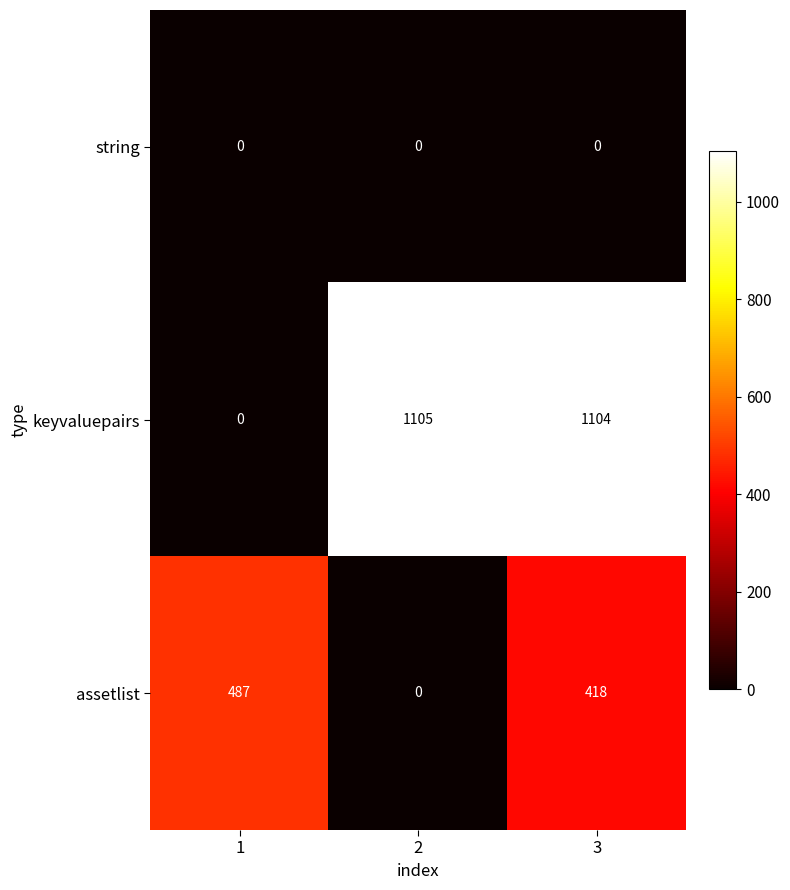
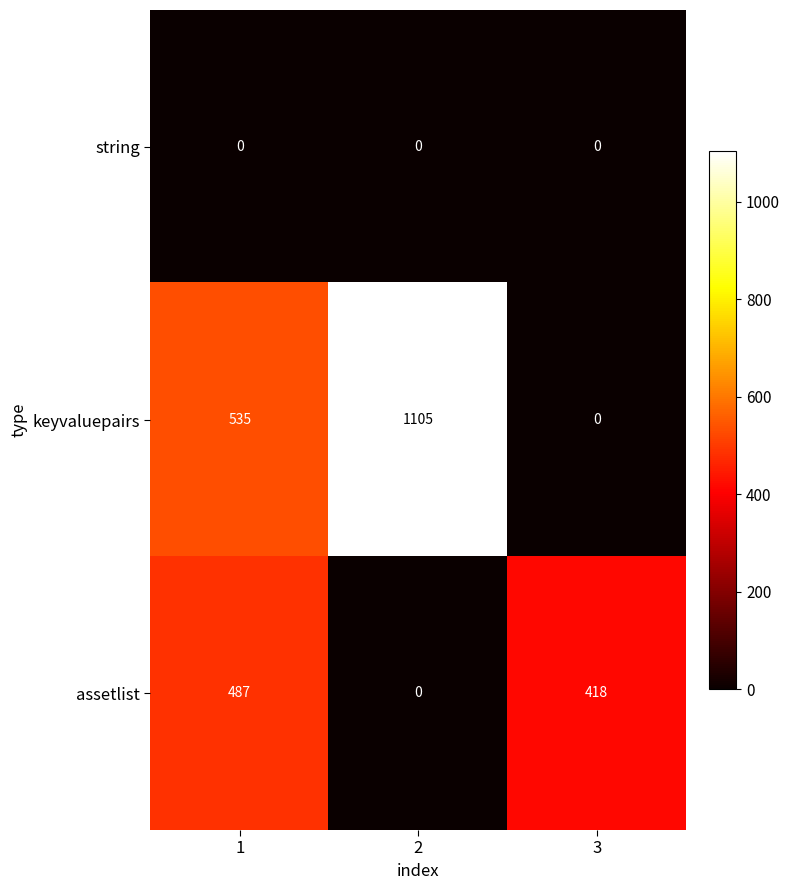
  {
    "string": {
      "1": 0,
      "2": 0,
      "3": 0
    },
    "keyvaluepairs": {
-     "1": 0,
+     "1": 535,
      "2": 1105,
-     "3": 1104
+     "3": 0
    },
    "assetlist": {
      "1": 487,
      "2": 0,
      "3": 418
    }
  }
